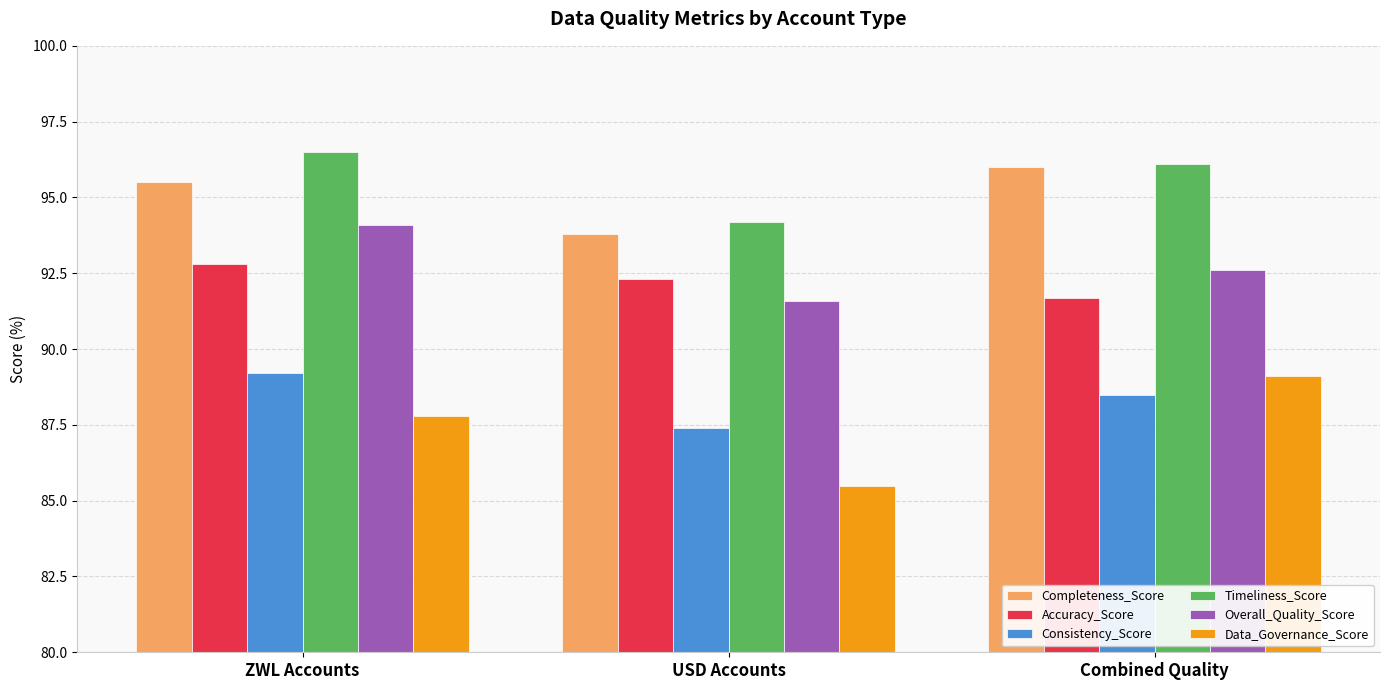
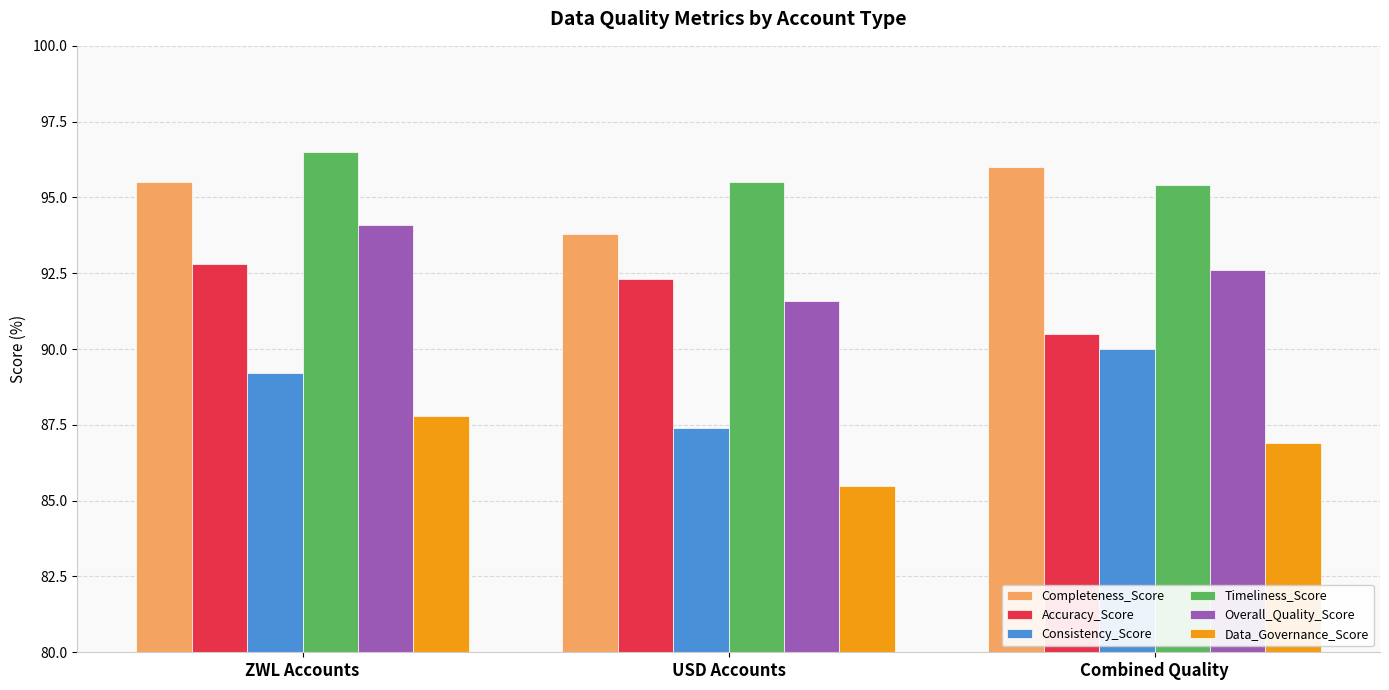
  {
    "Completeness_Score": {
      "ZWL Accounts": 95.5,
      "USD Accounts": 93.8,
      "Combined Quality": 96.0
    },
    "Accuracy_Score": {
      "ZWL Accounts": 92.8,
      "USD Accounts": 92.3,
-     "Combined Quality": 91.7
+     "Combined Quality": 90.5
    },
    "Consistency_Score": {
      "ZWL Accounts": 89.2,
      "USD Accounts": 87.4,
-     "Combined Quality": 88.5
+     "Combined Quality": 90.0
    },
    "Timeliness_Score": {
      "ZWL Accounts": 96.5,
-     "USD Accounts": 94.2,
-     "Combined Quality": 96.1
+     "USD Accounts": 95.5,
+     "Combined Quality": 95.4
    },
    "Overall_Quality_Score": {
      "ZWL Accounts": 94.1,
      "USD Accounts": 91.6,
      "Combined Quality": 92.6
    },
    "Data_Governance_Score": {
      "ZWL Accounts": 87.8,
      "USD Accounts": 85.5,
-     "Combined Quality": 89.1
+     "Combined Quality": 86.9
    }
  }
